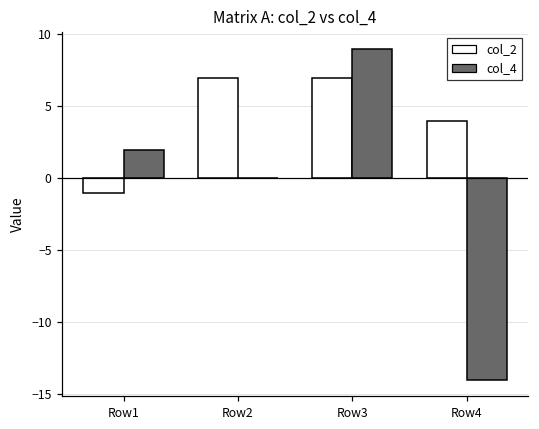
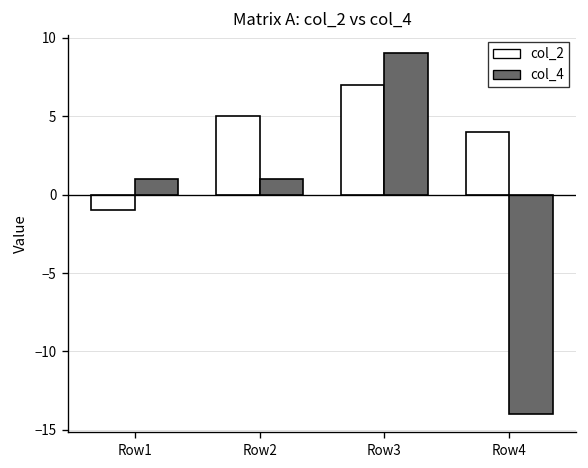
  {
    "col_2": {
      "Row1": -1,
-     "Row2": 7,
+     "Row2": 5,
      "Row3": 7,
      "Row4": 4
    },
    "col_4": {
-     "Row1": 2,
-     "Row2": 0,
+     "Row1": 1,
+     "Row2": 1,
      "Row3": 9,
      "Row4": -14
    }
  }
